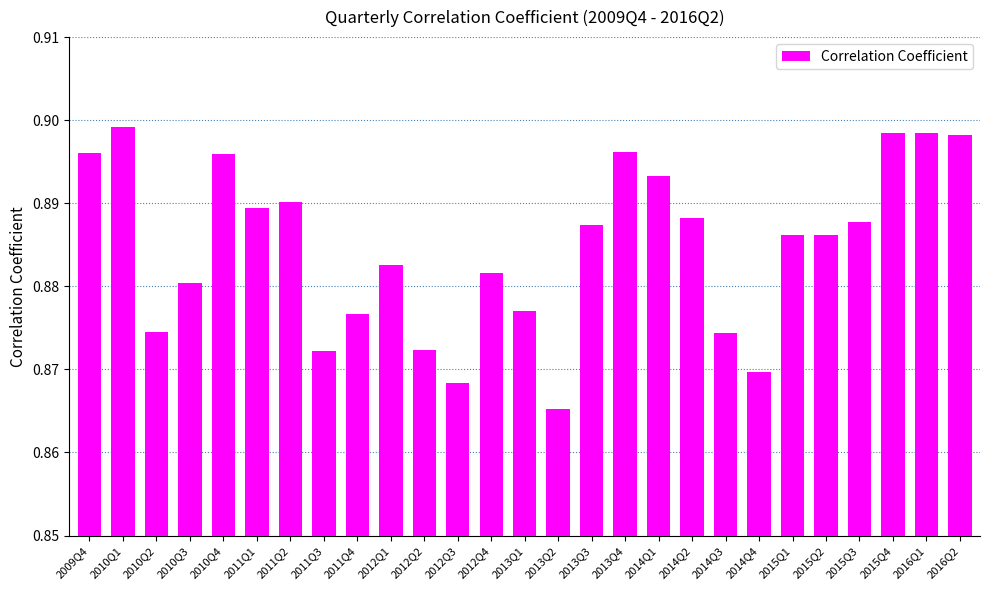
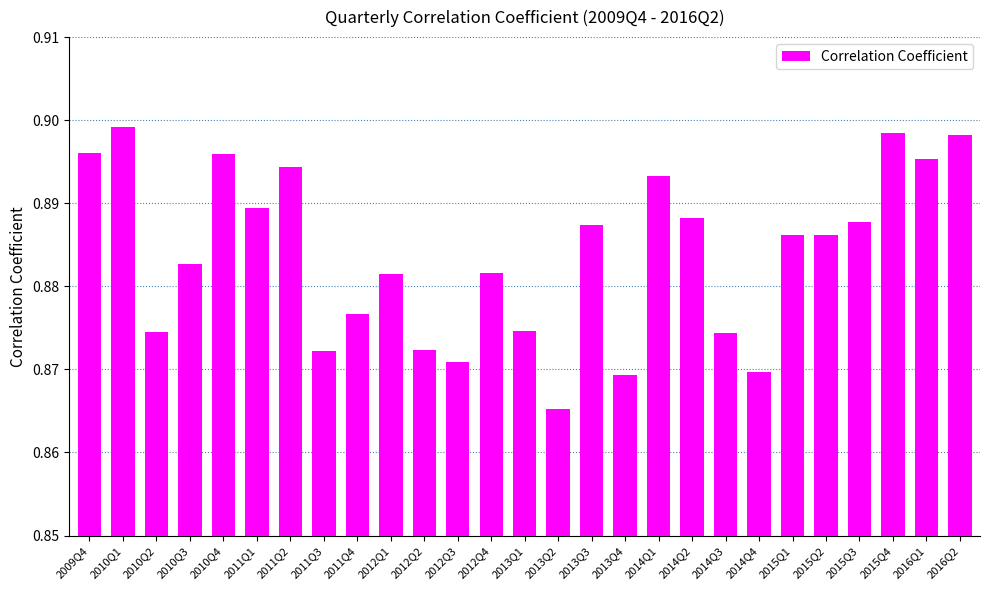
  {
    "2009Q4": 0.896,
    "2010Q1": 0.899,
    "2010Q2": 0.875,
-   "2010Q3": 0.880,
+   "2010Q3": 0.883,
    "2010Q4": 0.896,
    "2011Q1": 0.889,
-   "2011Q2": 0.890,
+   "2011Q2": 0.894,
    "2011Q3": 0.872,
    "2011Q4": 0.877,
-   "2012Q1": 0.883,
+   "2012Q1": 0.881,
    "2012Q2": 0.872,
-   "2012Q3": 0.868,
+   "2012Q3": 0.871,
    "2012Q4": 0.882,
-   "2013Q1": 0.877,
+   "2013Q1": 0.875,
    "2013Q2": 0.865,
    "2013Q3": 0.887,
-   "2013Q4": 0.896,
+   "2013Q4": 0.869,
    "2014Q1": 0.893,
    "2014Q2": 0.888,
    "2014Q3": 0.874,
    "2014Q4": 0.870,
    "2015Q1": 0.886,
    "2015Q2": 0.886,
    "2015Q3": 0.888,
    "2015Q4": 0.898,
-   "2016Q1": 0.898,
+   "2016Q1": 0.895,
    "2016Q2": 0.898
  }
